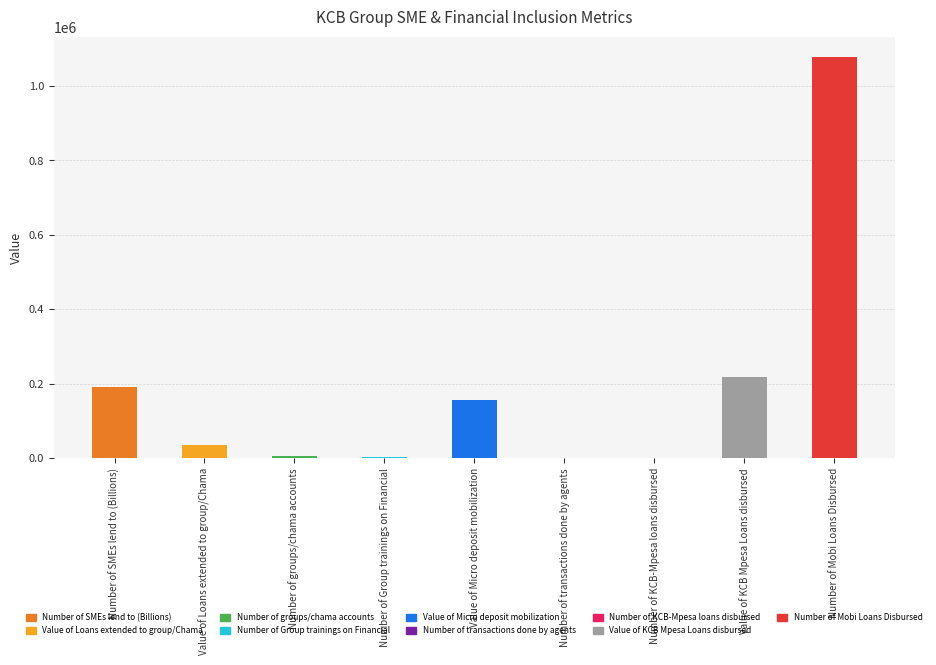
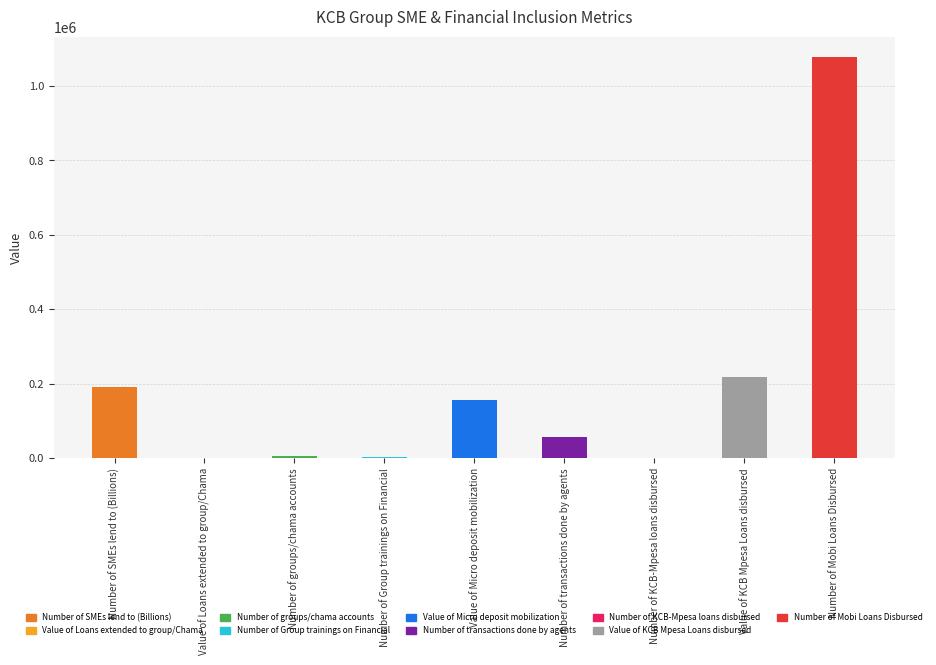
  {
    "Number of SMEs lend to (Billions)": 190000,
-   "Value of Loans extended to group/Chama": 40000,
+   "Value of Loans extended to group/Chama": 0,
    "Value of Micro deposit mobilization": 160000,
-   "Number of transactions done by agents": 0,
+   "Number of transactions done by agents": 60000,
    "Value of KCB Mpesa Loans disbursed": 220000,
    "Number of Mobi Loans Disbursed": 1080000
  }
